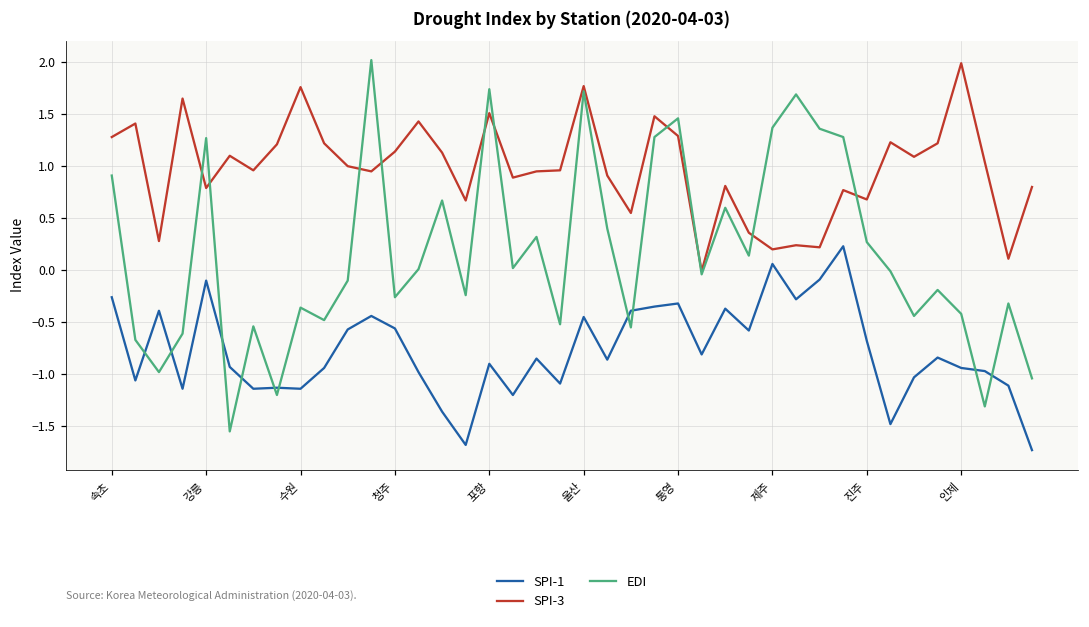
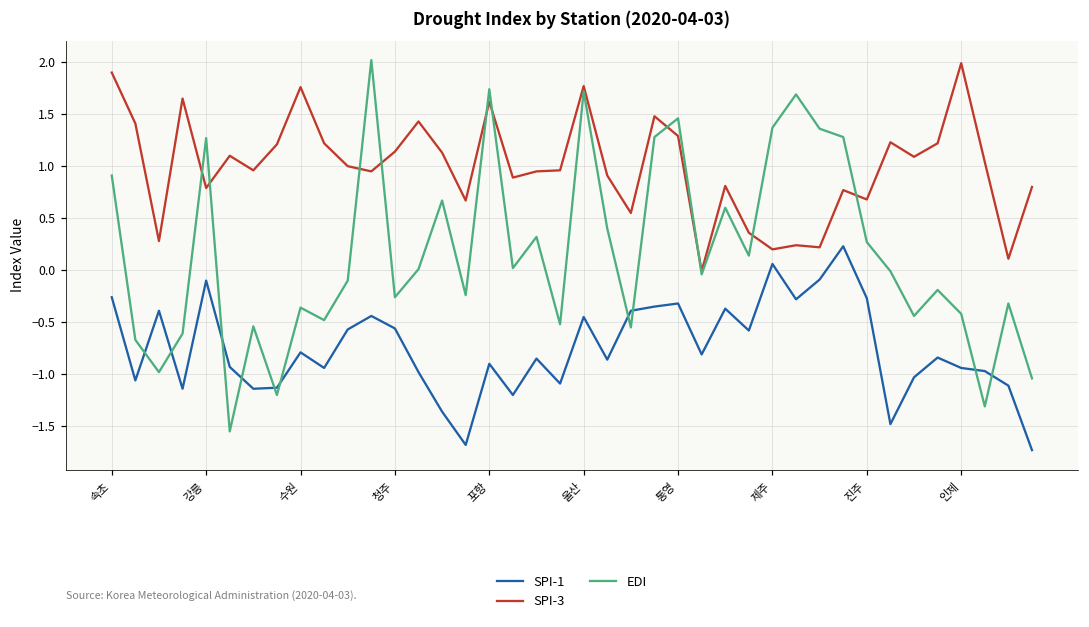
  {
    "SPI-1": {
      "속초": -0.3,
      "강릉": -0.1,
-     "수원": -1.1,
+     "수원": -0.8,
      "청주": -0.6,
      "포항": -0.9,
      "울산": -0.5,
      "통영": -0.3,
      "제주": 0.1,
-     "진주": -0.7,
+     "진주": -0.3,
      "인제": -0.9
    },
    "SPI-3": {
-     "속초": 1.3,
+     "속초": 1.9,
      "강릉": 0.8,
      "수원": 1.8,
      "청주": 1.1,
-     "포항": 1.5,
+     "포항": 1.6,
      "울산": 1.8,
      "통영": 1.3,
      "제주": 0.2,
      "진주": 0.7,
      "인제": 2.0
    },
    "EDI": {
      "속초": 0.9,
      "강릉": 1.3,
      "수원": -0.4,
      "청주": -0.3,
      "포항": 1.7,
      "울산": 1.7,
      "통영": 1.5,
      "제주": 1.4,
      "진주": 0.3,
      "인제": -0.4
    }
  }
